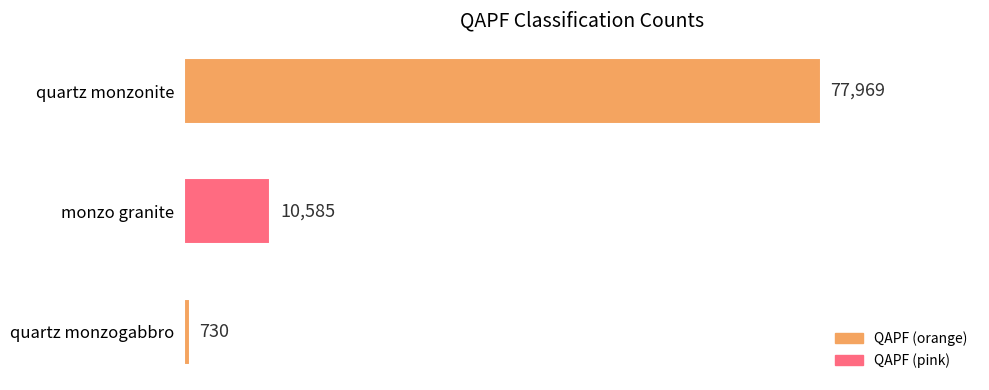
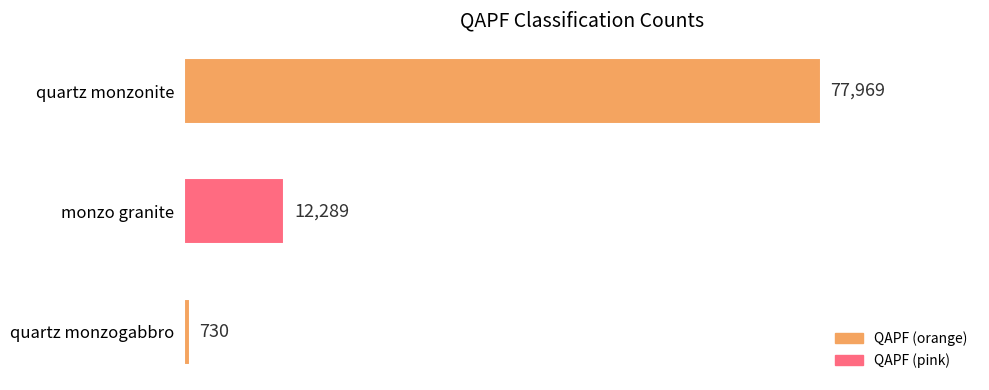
  {
    "quartz monzonite": "77,969",
-   "monzo granite": "10,585",
+   "monzo granite": "12,289",
    "quartz monzogabbro": "730"
  }
